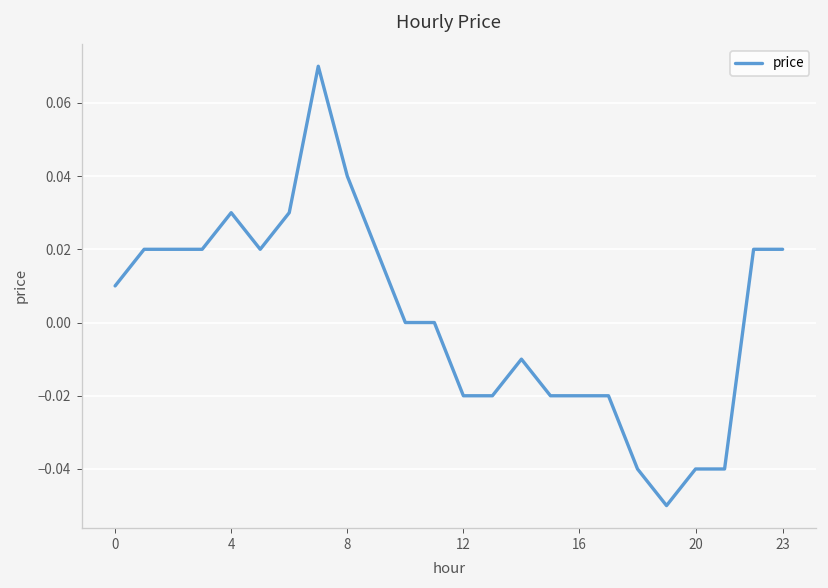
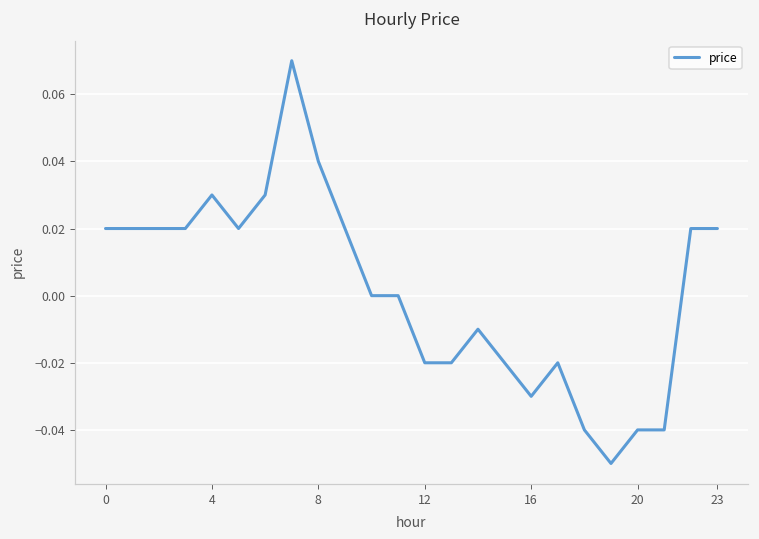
  {
-   "0": 0.01,
+   "0": 0.02,
    "4": 0.03,
    "8": 0.04,
    "12": -0.02,
-   "16": -0.02,
+   "16": -0.03,
    "20": -0.04,
    "23": 0.02
  }
